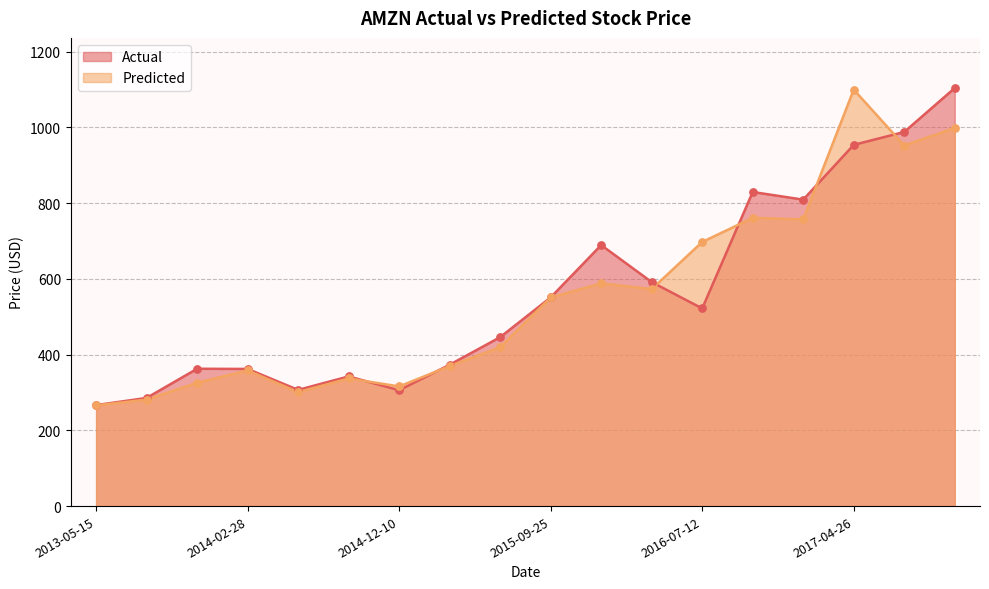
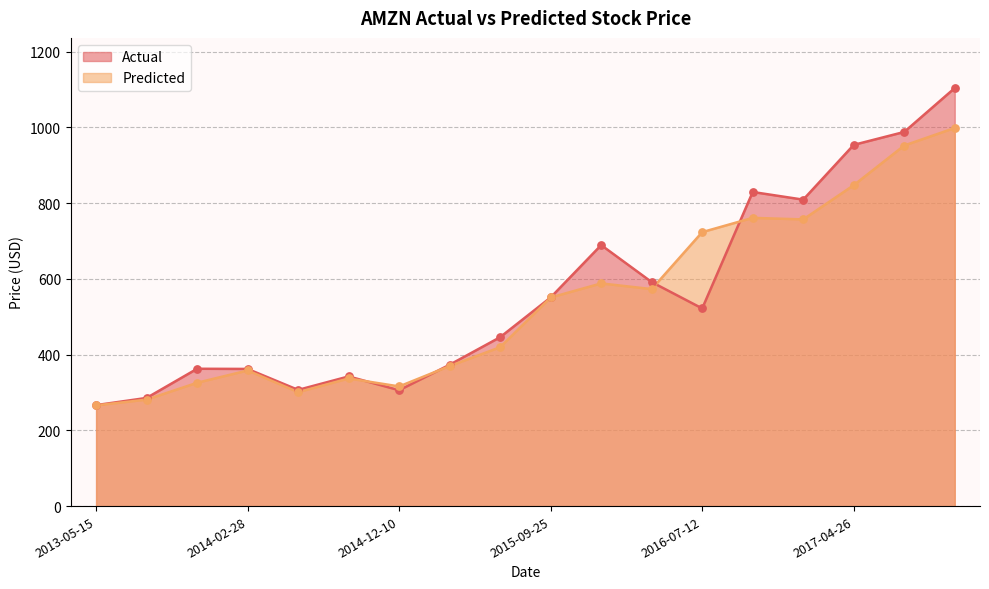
  {
    "Actual": {
      "2014-12-10": 310,
      "2016-07-12": 520,
      "2017-04-26": 950
    },
    "Predicted": {
      "2014-12-10": 320,
-     "2016-07-12": 700,
-     "2017-04-26": 1100
+     "2016-07-12": 720,
+     "2017-04-26": 850
    }
  }
